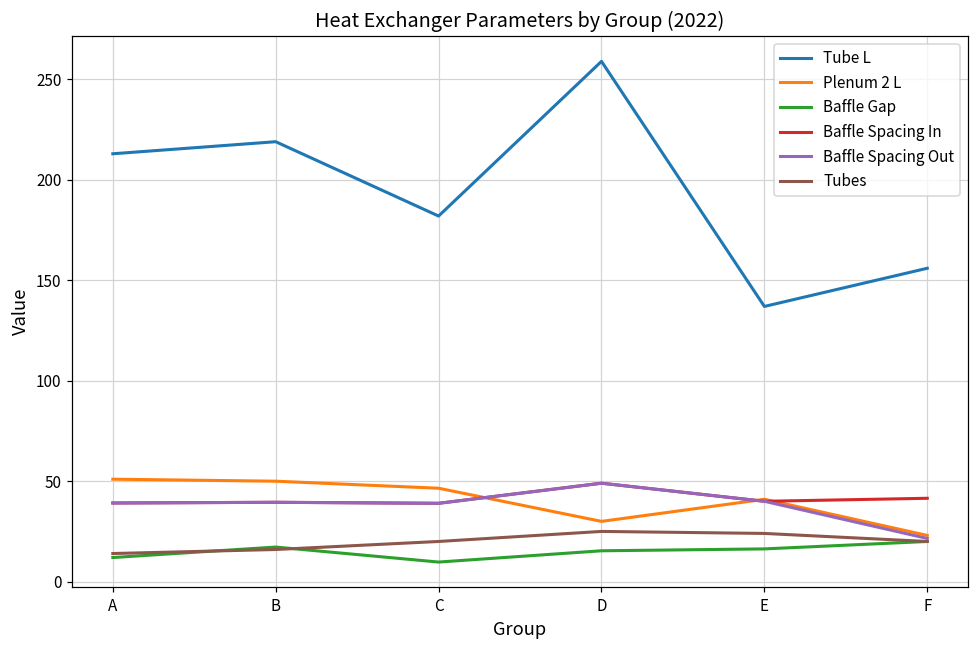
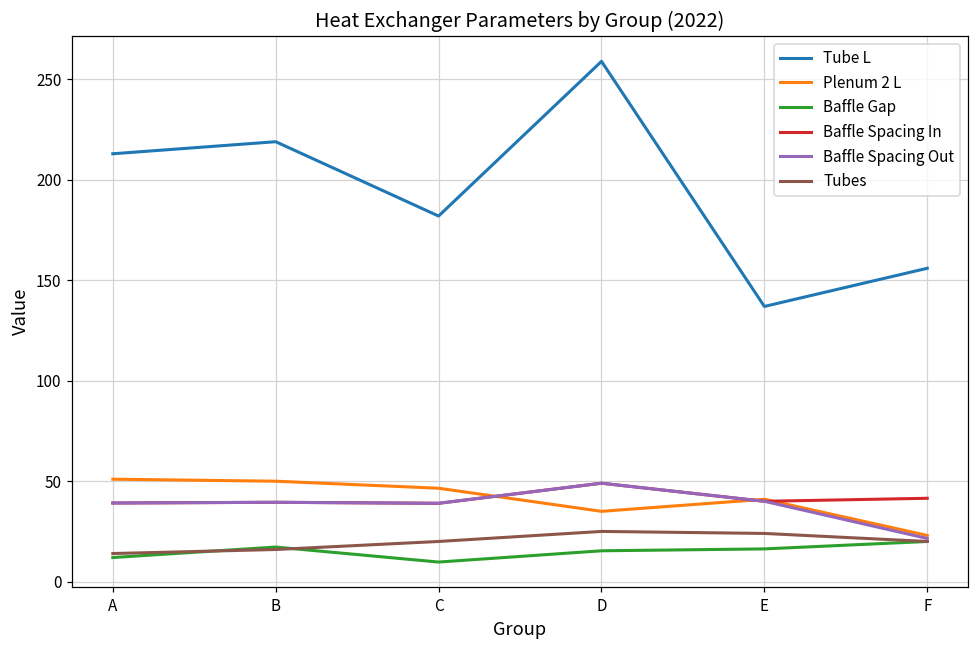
  {
    "Tube L": {
      "A": 213,
      "B": 219,
      "C": 182,
      "D": 259,
      "E": 137,
      "F": 156
    },
    "Plenum 2 L": {
      "A": 51,
      "B": 50,
      "C": 47,
-     "D": 30,
+     "D": 35,
      "F": 23
    },
    "Baffle Gap": {
      "A": 12,
      "C": 10,
      "D": 15,
      "E": 16
    },
    "Baffle Spacing In": {
      "F": 42
    },
    "Baffle Spacing Out": {
      "F": 22
    },
    "Tubes": {
      "A": 14,
      "C": 20,
      "D": 25,
      "E": 24
    }
  }
